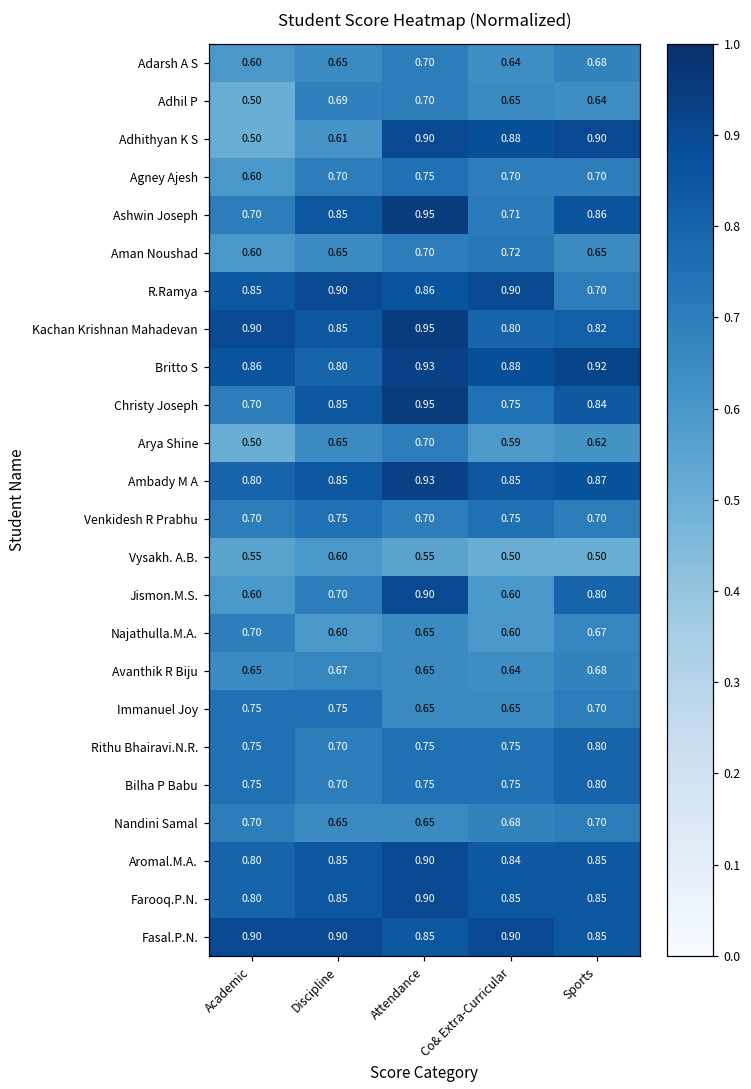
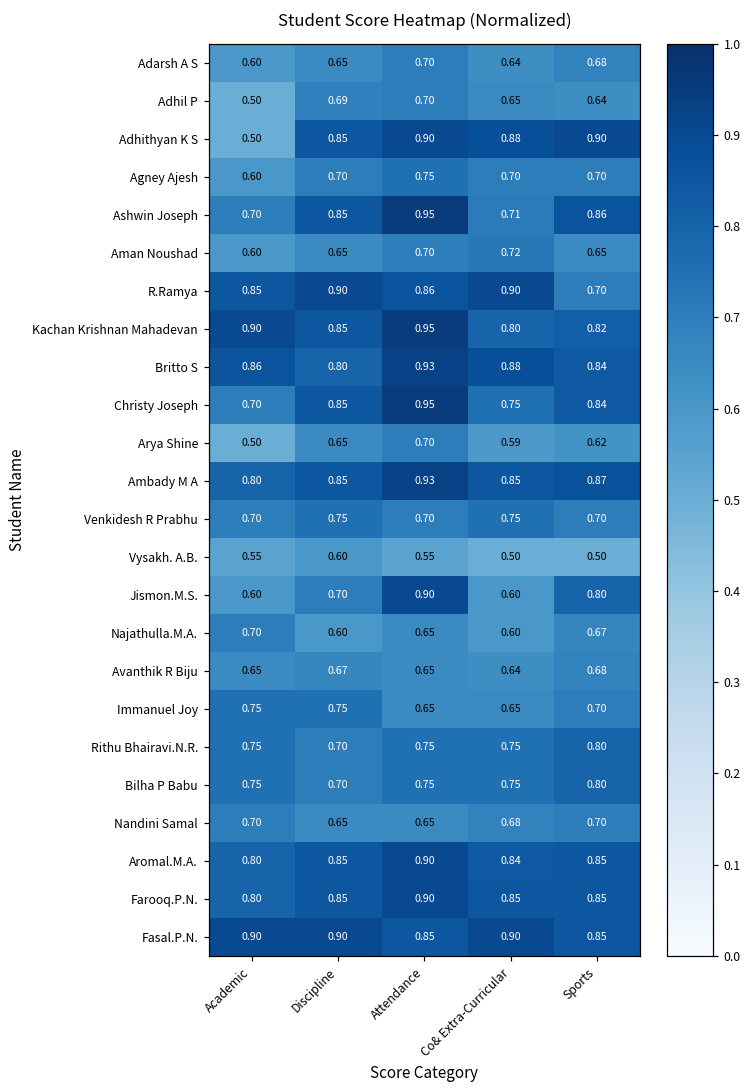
  {
    "Adarsh A S": {
      "Academic": 0.60,
      "Discipline": 0.65,
      "Attendance": 0.70,
      "Co& Extra-Curricular": 0.64,
      "Sports": 0.68
    },
    "Adhil P": {
      "Academic": 0.50,
      "Discipline": 0.69,
      "Attendance": 0.70,
      "Co& Extra-Curricular": 0.65,
      "Sports": 0.64
    },
    "Adhithyan K S": {
      "Academic": 0.50,
-     "Discipline": 0.61,
+     "Discipline": 0.85,
      "Attendance": 0.90,
      "Co& Extra-Curricular": 0.88,
      "Sports": 0.90
    },
    "Agney Ajesh": {
      "Academic": 0.60,
      "Discipline": 0.70,
      "Attendance": 0.75,
      "Co& Extra-Curricular": 0.70,
      "Sports": 0.70
    },
    "Ashwin Joseph": {
      "Academic": 0.70,
      "Discipline": 0.85,
      "Attendance": 0.95,
      "Co& Extra-Curricular": 0.71,
      "Sports": 0.86
    },
    "Aman Noushad": {
      "Academic": 0.60,
      "Discipline": 0.65,
      "Attendance": 0.70,
      "Co& Extra-Curricular": 0.72,
      "Sports": 0.65
    },
    "R.Ramya": {
      "Academic": 0.85,
      "Discipline": 0.90,
      "Attendance": 0.86,
      "Co& Extra-Curricular": 0.90,
      "Sports": 0.70
    },
    "Kachan Krishnan Mahadevan": {
      "Academic": 0.90,
      "Discipline": 0.85,
      "Attendance": 0.95,
      "Co& Extra-Curricular": 0.80,
      "Sports": 0.82
    },
    "Britto S": {
      "Academic": 0.86,
      "Discipline": 0.80,
      "Attendance": 0.93,
      "Co& Extra-Curricular": 0.88,
-     "Sports": 0.92
+     "Sports": 0.84
    },
    "Christy Joseph": {
      "Academic": 0.70,
      "Discipline": 0.85,
      "Attendance": 0.95,
      "Co& Extra-Curricular": 0.75,
      "Sports": 0.84
    },
    "Arya Shine": {
      "Academic": 0.50,
      "Discipline": 0.65,
      "Attendance": 0.70,
      "Co& Extra-Curricular": 0.59,
      "Sports": 0.62
    },
    "Ambady M A": {
      "Academic": 0.80,
      "Discipline": 0.85,
      "Attendance": 0.93,
      "Co& Extra-Curricular": 0.85,
      "Sports": 0.87
    },
    "Venkidesh R Prabhu": {
      "Academic": 0.70,
      "Discipline": 0.75,
      "Attendance": 0.70,
      "Co& Extra-Curricular": 0.75,
      "Sports": 0.70
    },
    "Vysakh. A.B.": {
      "Academic": 0.55,
      "Discipline": 0.60,
      "Attendance": 0.55,
      "Co& Extra-Curricular": 0.50,
      "Sports": 0.50
    },
    "Jismon.M.S.": {
      "Academic": 0.60,
      "Discipline": 0.70,
      "Attendance": 0.90,
      "Co& Extra-Curricular": 0.60,
      "Sports": 0.80
    },
    "Najathulla.M.A.": {
      "Academic": 0.70,
      "Discipline": 0.60,
      "Attendance": 0.65,
      "Co& Extra-Curricular": 0.60,
      "Sports": 0.67
    },
    "Avanthik R Biju": {
      "Academic": 0.65,
      "Discipline": 0.67,
      "Attendance": 0.65,
      "Co& Extra-Curricular": 0.64,
      "Sports": 0.68
    },
    "Immanuel Joy": {
      "Academic": 0.75,
      "Discipline": 0.75,
      "Attendance": 0.65,
      "Co& Extra-Curricular": 0.65,
      "Sports": 0.70
    },
    "Rithu Bhairavi.N.R.": {
      "Academic": 0.75,
      "Discipline": 0.70,
      "Attendance": 0.75,
      "Co& Extra-Curricular": 0.75,
      "Sports": 0.80
    },
    "Bilha P Babu": {
      "Academic": 0.75,
      "Discipline": 0.70,
      "Attendance": 0.75,
      "Co& Extra-Curricular": 0.75,
      "Sports": 0.80
    },
    "Nandini Samal": {
      "Academic": 0.70,
      "Discipline": 0.65,
      "Attendance": 0.65,
      "Co& Extra-Curricular": 0.68,
      "Sports": 0.70
    },
    "Aromal.M.A.": {
      "Academic": 0.80,
      "Discipline": 0.85,
      "Attendance": 0.90,
      "Co& Extra-Curricular": 0.84,
      "Sports": 0.85
    },
    "Farooq.P.N.": {
      "Academic": 0.80,
      "Discipline": 0.85,
      "Attendance": 0.90,
      "Co& Extra-Curricular": 0.85,
      "Sports": 0.85
    },
    "Fasal.P.N.": {
      "Academic": 0.90,
      "Discipline": 0.90,
      "Attendance": 0.85,
      "Co& Extra-Curricular": 0.90,
      "Sports": 0.85
    }
  }
